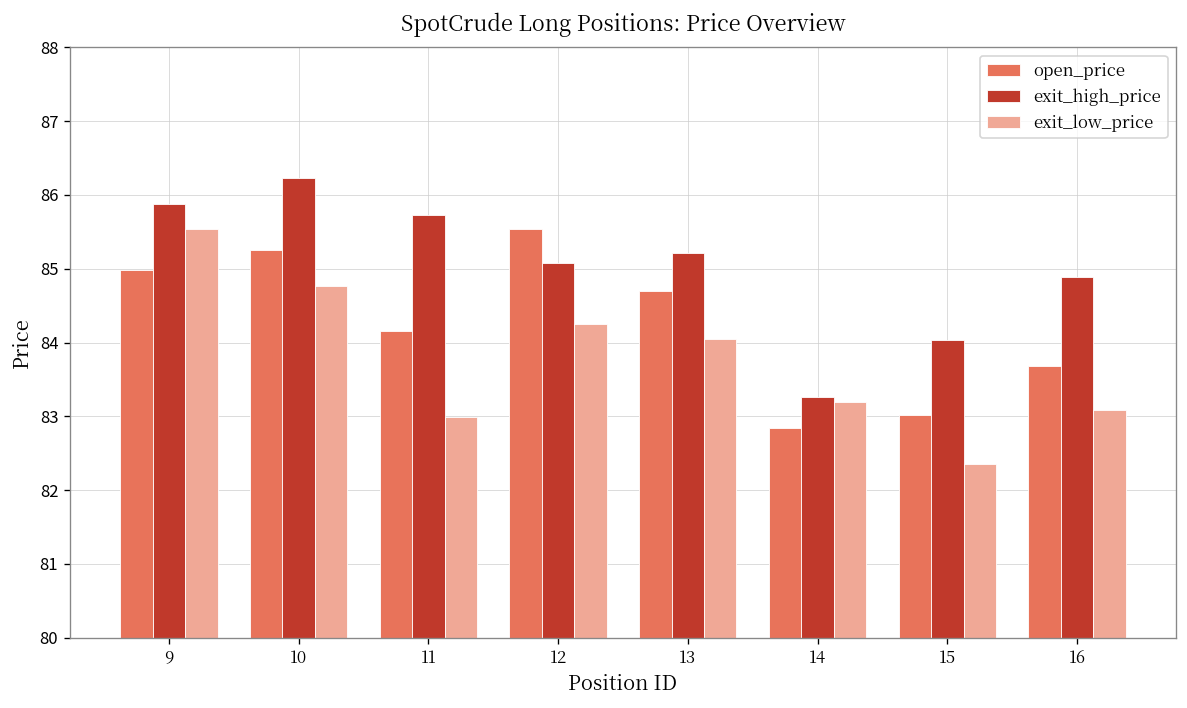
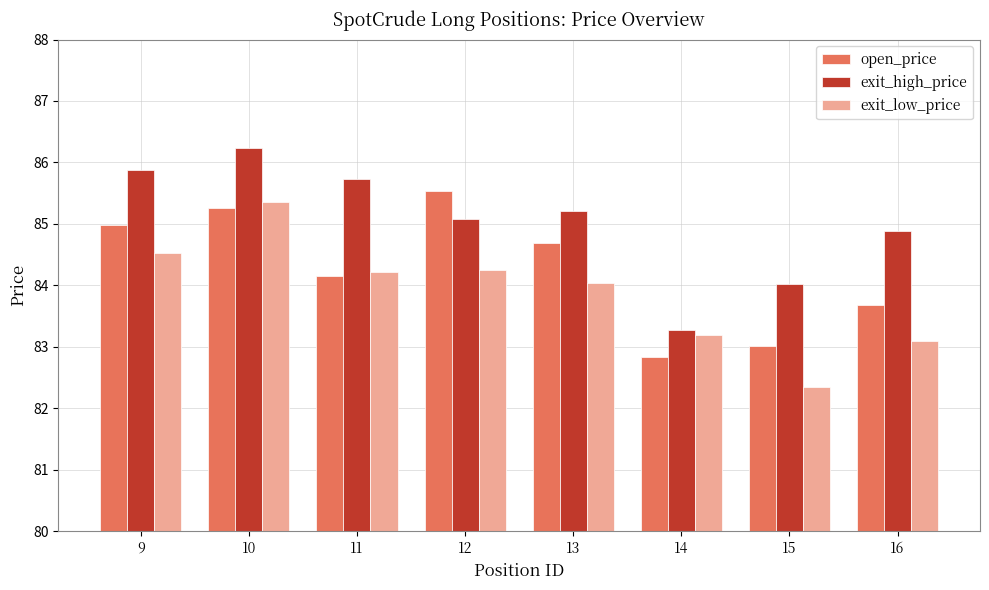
  {
    "open_price": {
      "9": 85.0,
      "10": 85.3,
      "11": 84.2,
      "12": 85.5,
      "13": 84.7,
      "14": 82.8,
      "15": 83.0,
      "16": 83.7
    },
    "exit_high_price": {
      "9": 85.9,
      "10": 86.2,
      "11": 85.7,
      "12": 85.1,
      "13": 85.2,
      "14": 83.3,
      "15": 84.0,
      "16": 84.9
    },
    "exit_low_price": {
-     "9": 85.5,
-     "10": 84.8,
-     "11": 83.0,
+     "9": 84.5,
+     "10": 85.4,
+     "11": 84.2,
      "12": 84.2,
      "13": 84.0,
      "14": 83.2,
      "15": 82.4,
      "16": 83.1
    }
  }
